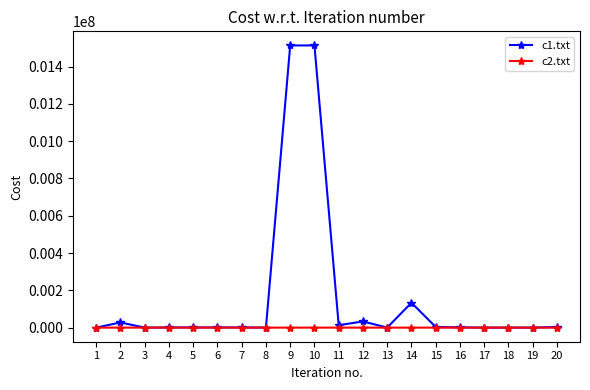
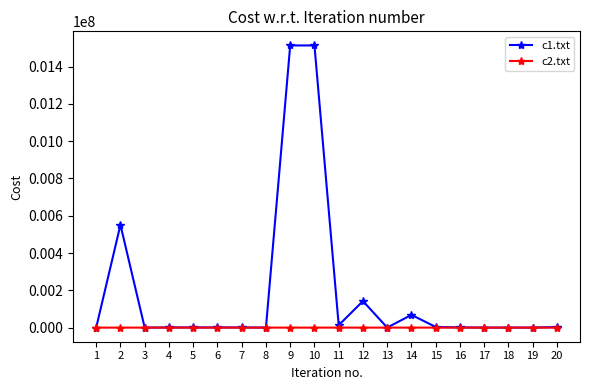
  {
    "c1.txt": {
-     "2": 30000,
+     "2": 550000,
      "9": 1510000,
      "10": 1510000,
-     "12": 30000,
-     "14": 130000
+     "12": 140000,
+     "14": 70000
    },
    "c2.txt": {
      "2": 0,
      "9": 0,
      "10": 0,
      "12": 0,
      "14": 0
    }
  }
